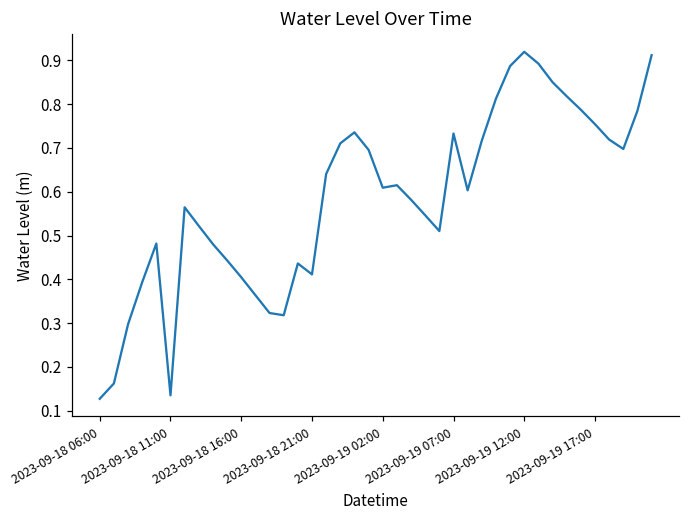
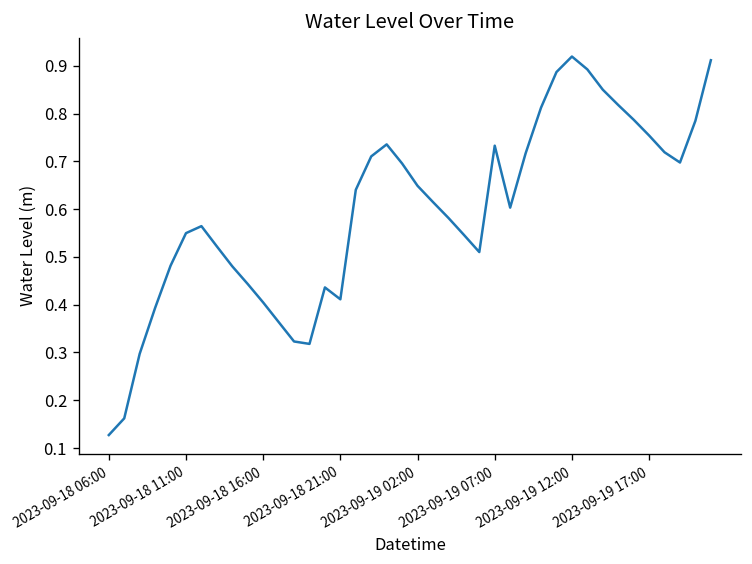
  {
    "2023-09-18 06:00": 0.13,
-   "2023-09-18 11:00": 0.14,
+   "2023-09-18 11:00": 0.55,
    "2023-09-18 16:00": 0.40,
    "2023-09-18 21:00": 0.41,
-   "2023-09-19 02:00": 0.61,
+   "2023-09-19 02:00": 0.65,
    "2023-09-19 07:00": 0.73,
    "2023-09-19 12:00": 0.92,
    "2023-09-19 17:00": 0.75
  }
